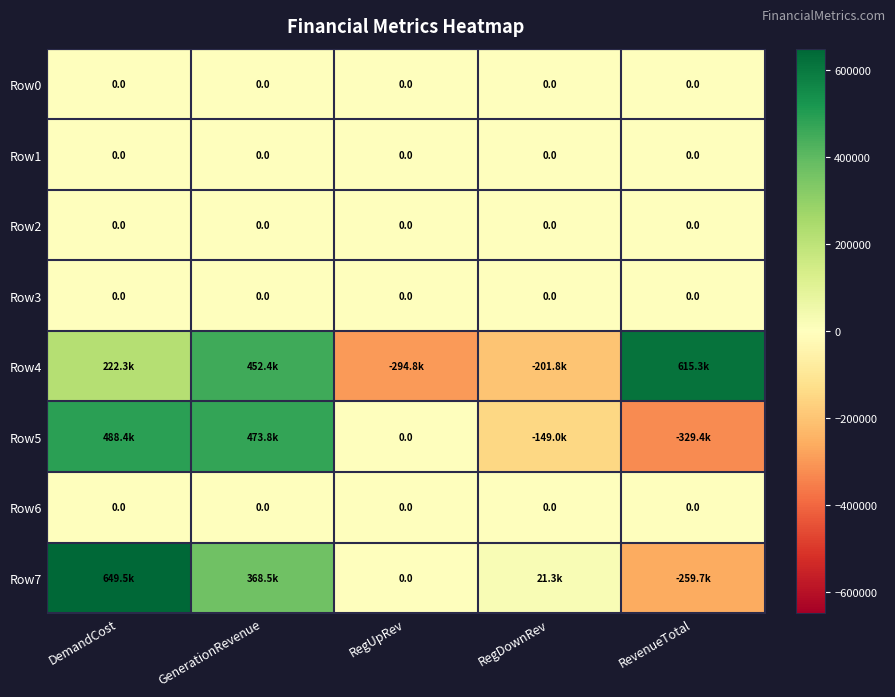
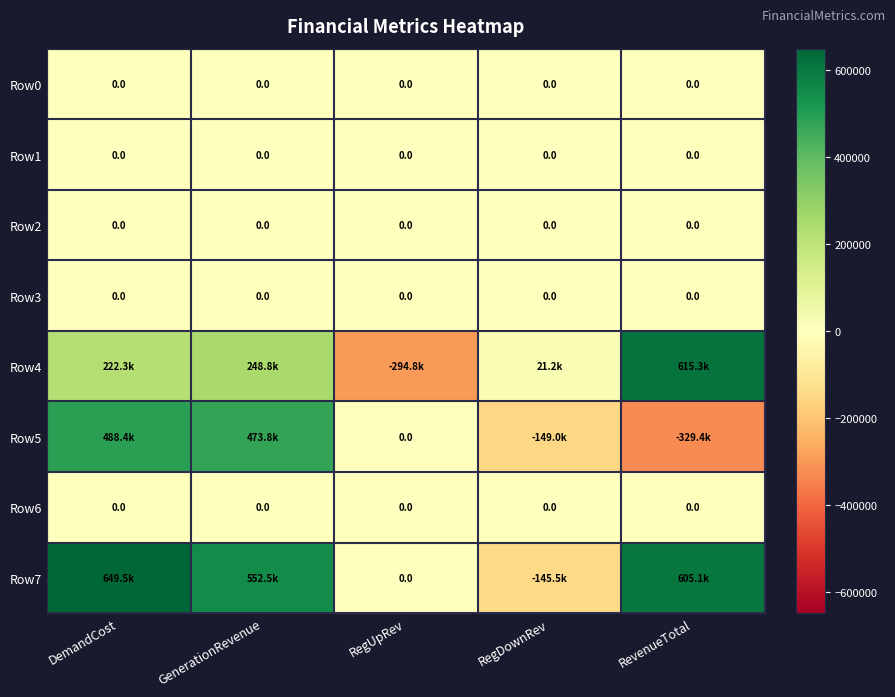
  {
    "Row0": {
      "DemandCost": "0.0",
      "GenerationRevenue": "0.0",
      "RegUpRev": "0.0",
      "RegDownRev": "0.0",
      "RevenueTotal": "0.0"
    },
    "Row1": {
      "DemandCost": "0.0",
      "GenerationRevenue": "0.0",
      "RegUpRev": "0.0",
      "RegDownRev": "0.0",
      "RevenueTotal": "0.0"
    },
    "Row2": {
      "DemandCost": "0.0",
      "GenerationRevenue": "0.0",
      "RegUpRev": "0.0",
      "RegDownRev": "0.0",
      "RevenueTotal": "0.0"
    },
    "Row3": {
      "DemandCost": "0.0",
      "GenerationRevenue": "0.0",
      "RegUpRev": "0.0",
      "RegDownRev": "0.0",
      "RevenueTotal": "0.0"
    },
    "Row4": {
      "DemandCost": "222.3k",
-     "GenerationRevenue": "452.4k",
+     "GenerationRevenue": "248.8k",
      "RegUpRev": "-294.8k",
-     "RegDownRev": "-201.8k",
+     "RegDownRev": "21.2k",
      "RevenueTotal": "615.3k"
    },
    "Row5": {
      "DemandCost": "488.4k",
      "GenerationRevenue": "473.8k",
      "RegUpRev": "0.0",
      "RegDownRev": "-149.0k",
      "RevenueTotal": "-329.4k"
    },
    "Row6": {
      "DemandCost": "0.0",
      "GenerationRevenue": "0.0",
      "RegUpRev": "0.0",
      "RegDownRev": "0.0",
      "RevenueTotal": "0.0"
    },
    "Row7": {
      "DemandCost": "649.5k",
-     "GenerationRevenue": "368.5k",
+     "GenerationRevenue": "552.5k",
      "RegUpRev": "0.0",
-     "RegDownRev": "21.3k",
-     "RevenueTotal": "-259.7k"
+     "RegDownRev": "-145.5k",
+     "RevenueTotal": "605.1k"
    }
  }
